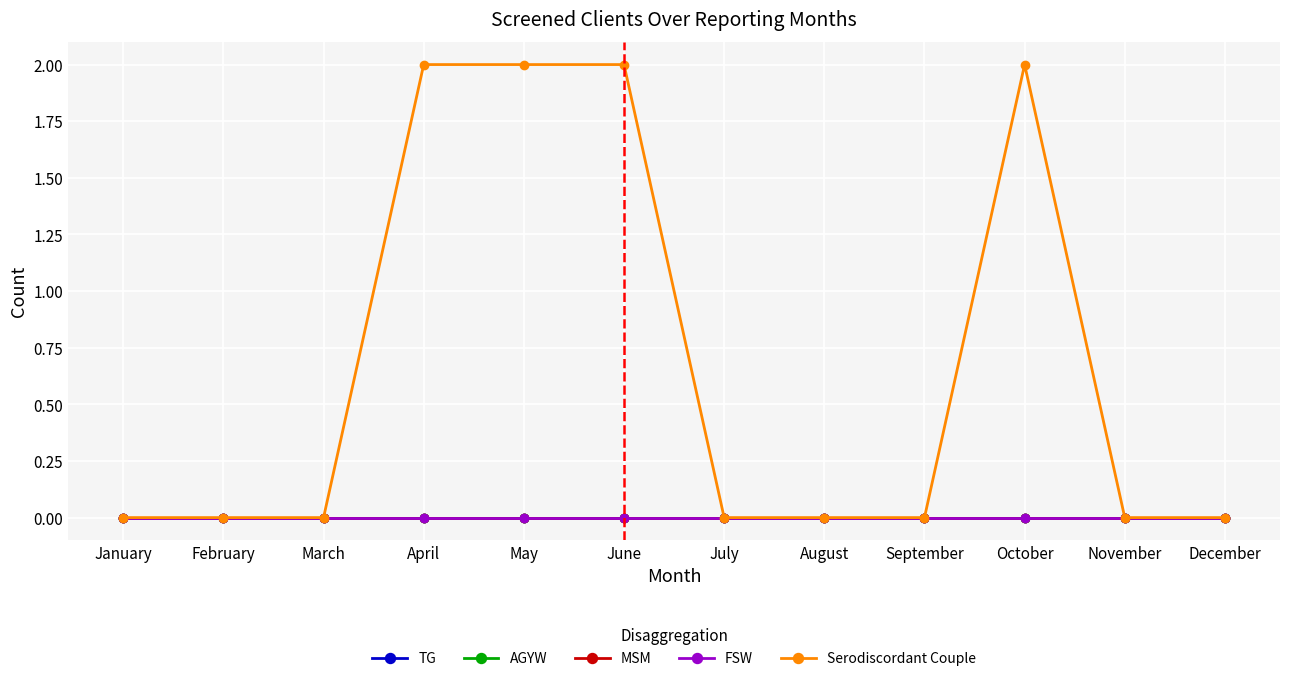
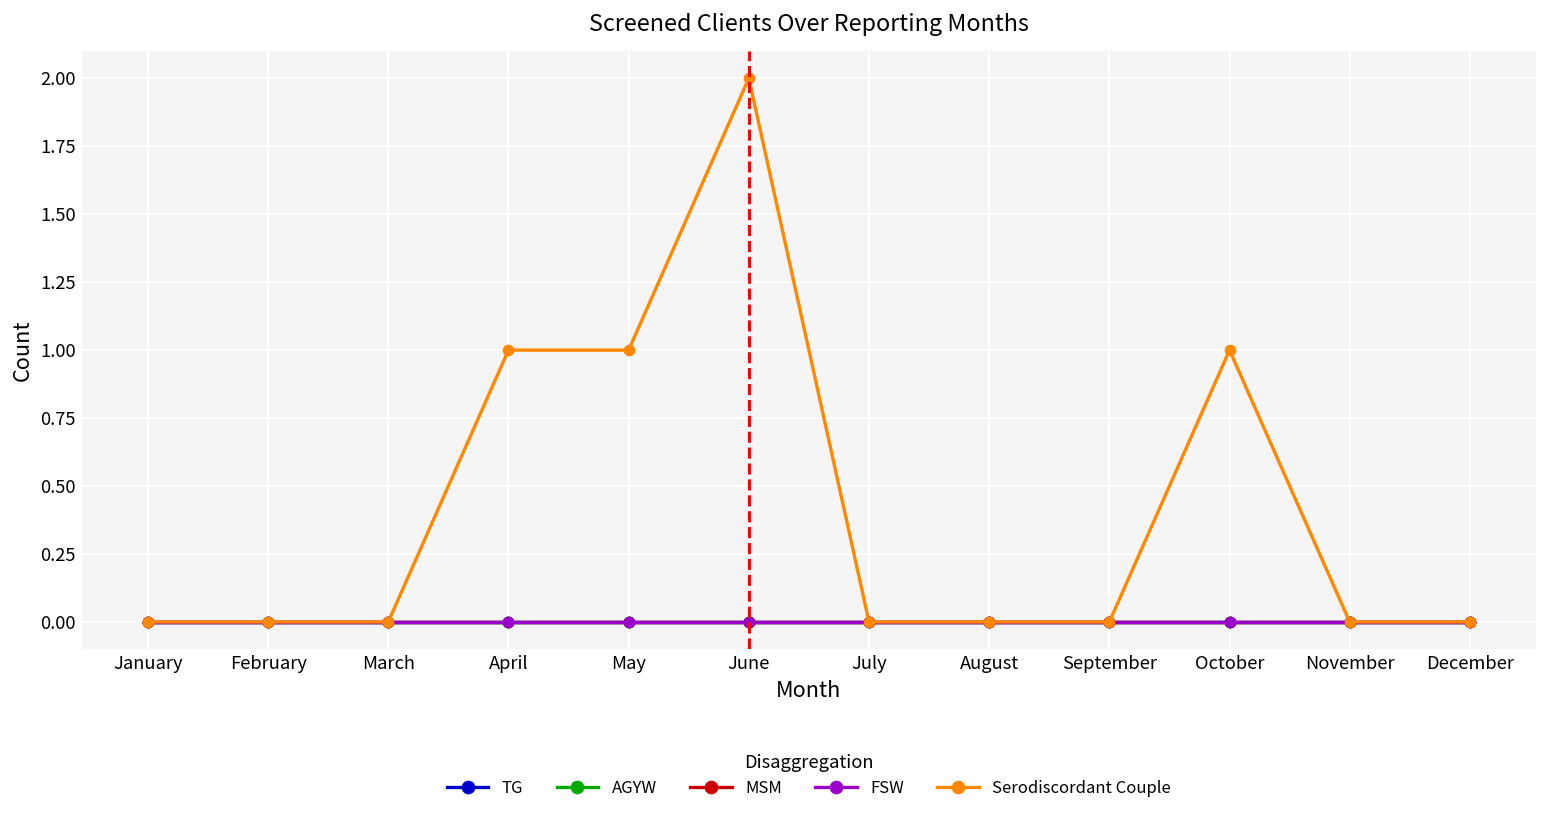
  {
    "FSW": {
      "April": 0,
      "May": 0,
      "June": 0,
      "October": 0
    },
    "Serodiscordant Couple": {
-     "April": 2,
-     "May": 2,
+     "April": 1,
+     "May": 1,
      "June": 2,
-     "October": 2
+     "October": 1
    }
  }
